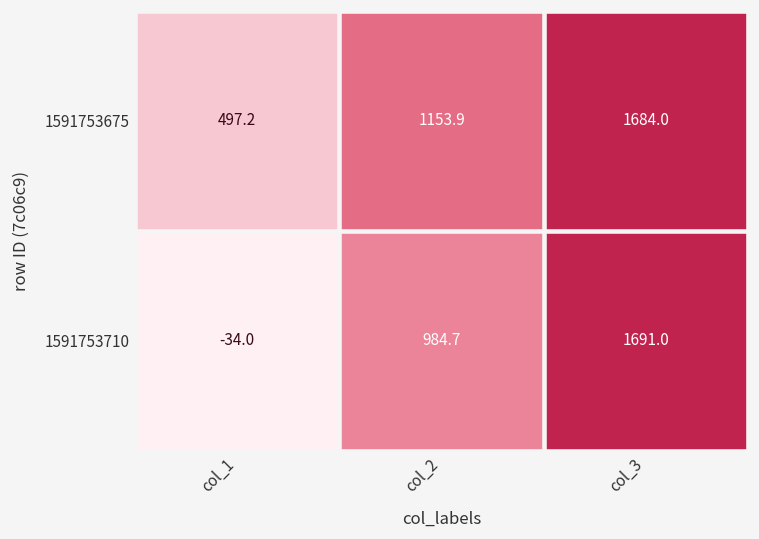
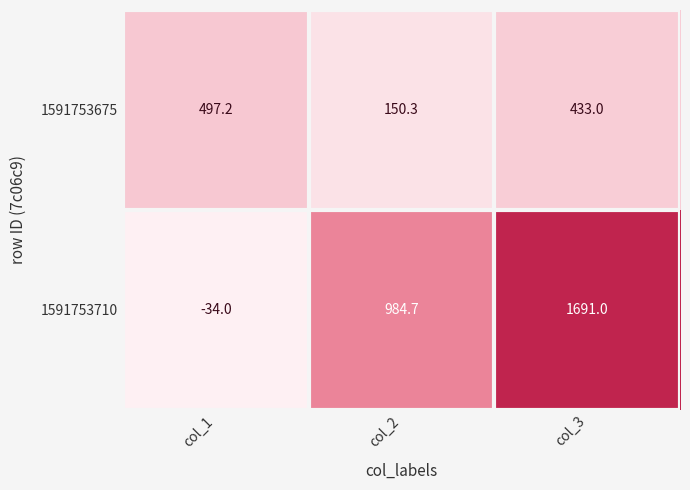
  {
    "1591753675": {
      "col_1": 497.2,
-     "col_2": 1153.9,
-     "col_3": 1684.0
+     "col_2": 150.3,
+     "col_3": 433.0
    },
    "1591753710": {
      "col_1": -34.0,
      "col_2": 984.7,
      "col_3": 1691.0
    }
  }
